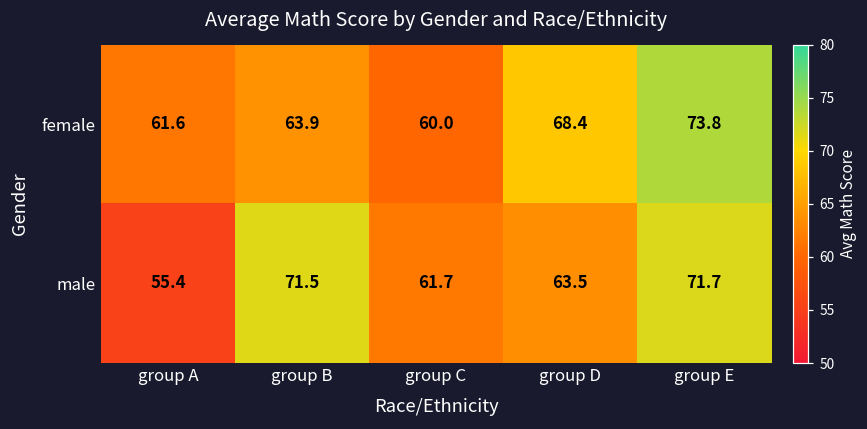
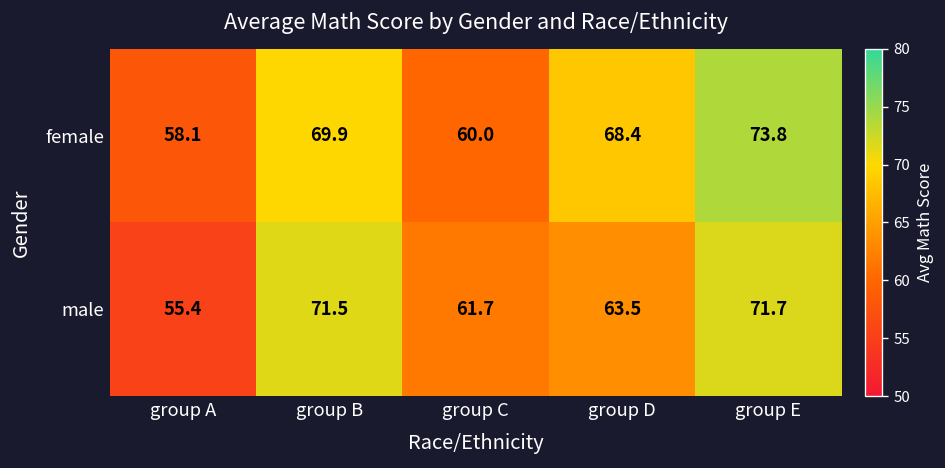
  {
    "female": {
-     "group A": 61.6,
-     "group B": 63.9,
+     "group A": 58.1,
+     "group B": 69.9,
      "group C": 60.0,
      "group D": 68.4,
      "group E": 73.8
    },
    "male": {
      "group A": 55.4,
      "group B": 71.5,
      "group C": 61.7,
      "group D": 63.5,
      "group E": 71.7
    }
  }
